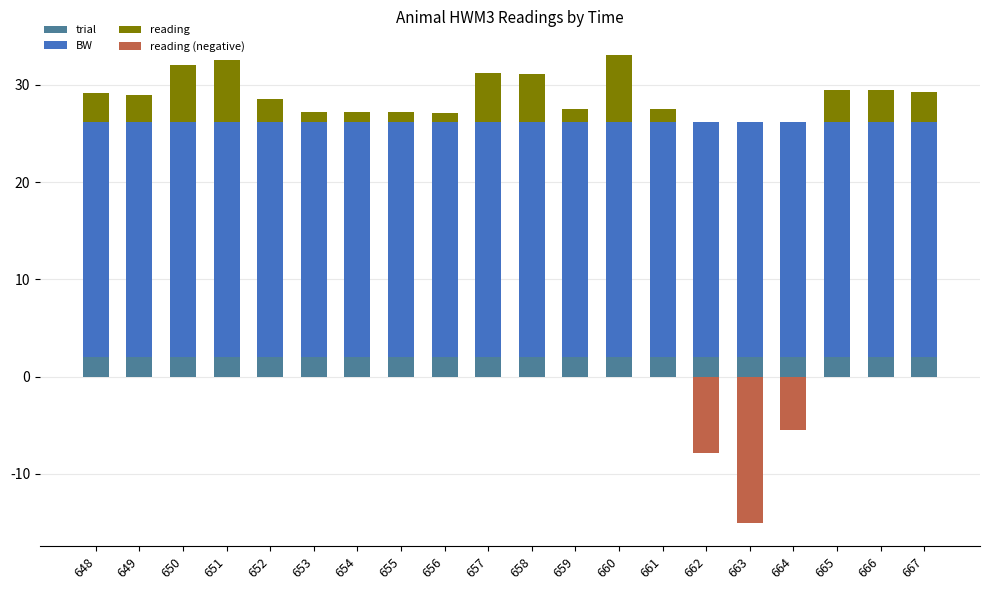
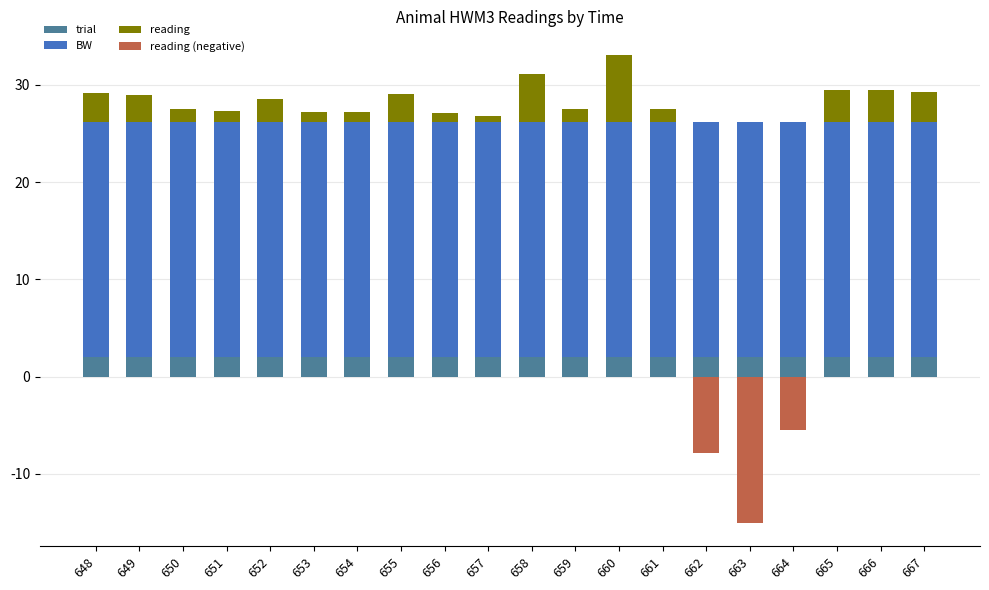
  {
    "reading": {
      "648": 3,
      "649": 3,
-     "650": 6,
-     "651": 6,
+     "650": 1,
+     "651": 1,
      "652": 2,
      "653": 1,
      "654": 1,
-     "655": 1,
+     "655": 3,
      "656": 1,
-     "657": 5,
+     "657": 1,
      "658": 5,
      "659": 1,
      "660": 7,
      "661": 1,
      "662": 0,
      "663": 0,
      "664": 0,
      "665": 3,
      "666": 3,
      "667": 3
    },
    "reading (negative)": {
      "648": 0,
      "649": 0,
      "650": 0,
      "651": 0,
      "652": 0,
      "653": 0,
      "654": 0,
      "655": 0,
      "656": 0,
      "657": 0,
      "658": 0,
      "659": 0,
      "660": 0,
      "661": 0,
      "662": -8,
      "663": -15,
      "664": -5,
      "665": 0,
      "666": 0,
      "667": 0
    }
  }
